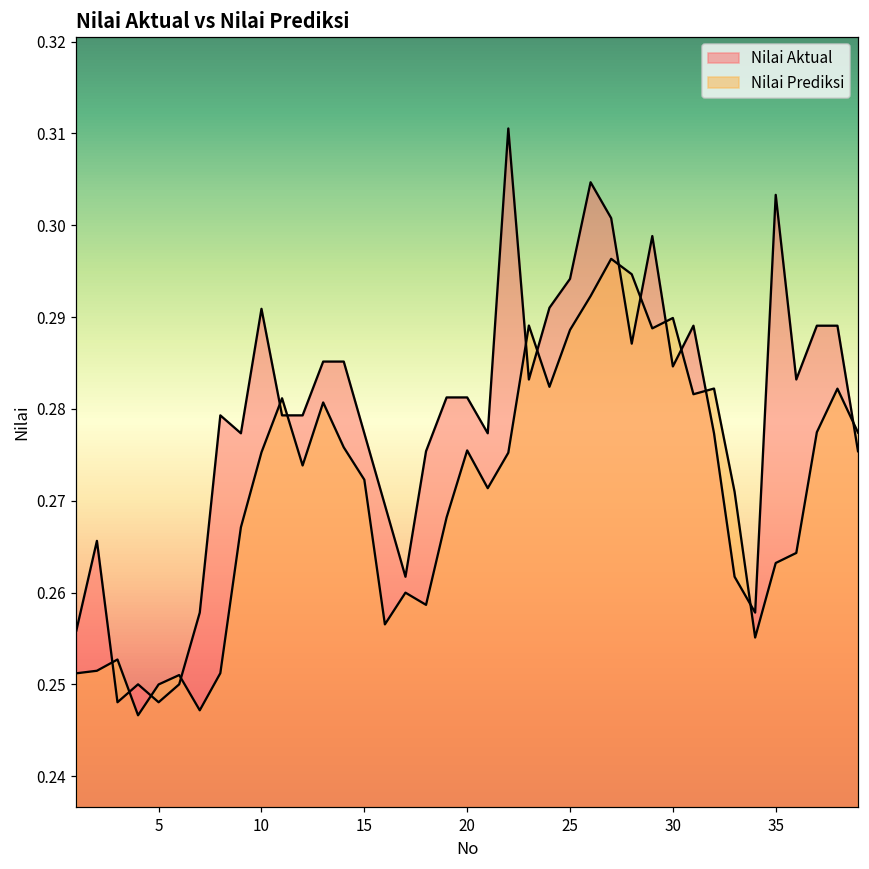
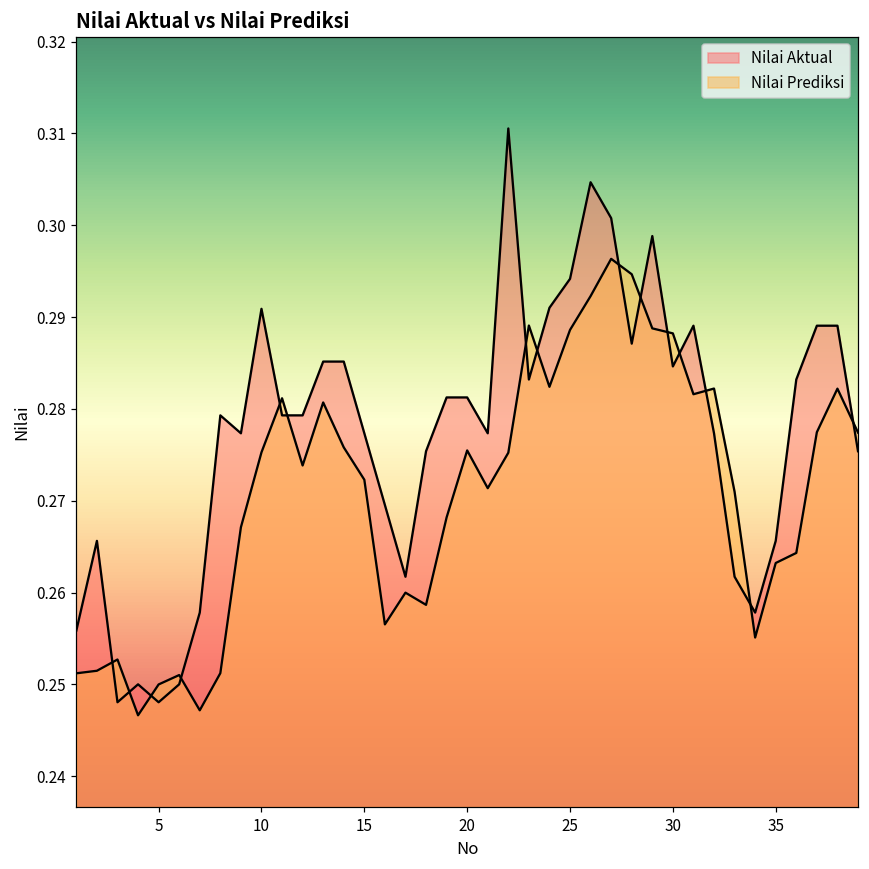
  {
    "Nilai Aktual": {
      "5": 0.248,
      "10": 0.291,
      "15": 0.277,
      "20": 0.281,
      "25": 0.294,
      "30": 0.285,
-     "35": 0.303
+     "35": 0.266
    },
    "Nilai Prediksi": {
      "5": 0.250,
      "10": 0.275,
      "15": 0.272,
      "20": 0.275,
      "25": 0.289,
-     "30": 0.290,
+     "30": 0.288,
      "35": 0.263
    }
  }
